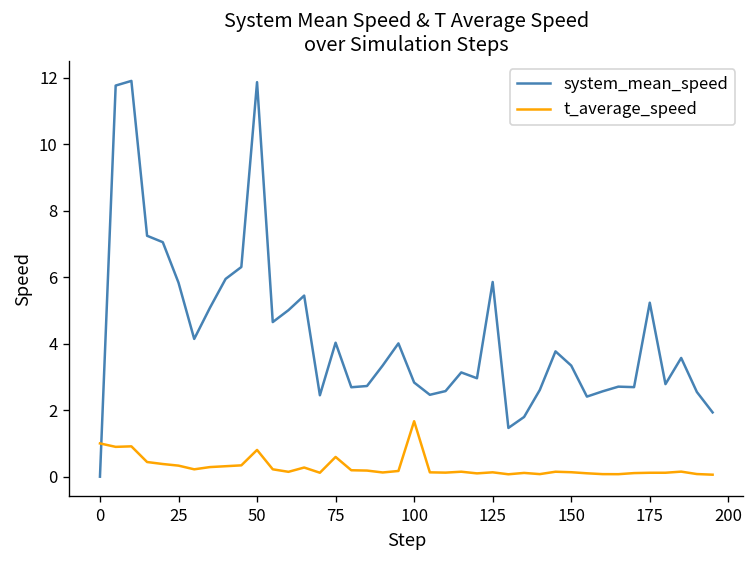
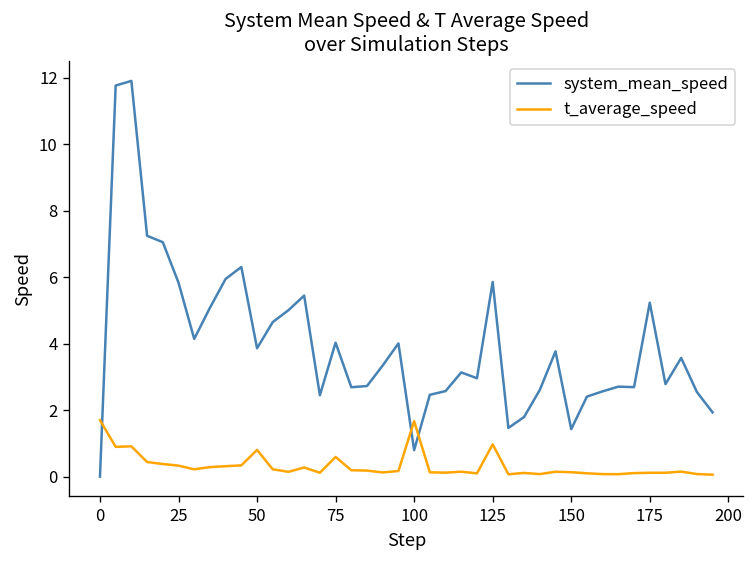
  {
    "system_mean_speed": {
      "0": 0.0,
      "25": 5.8,
-     "50": 11.9,
+     "50": 3.9,
      "75": 4.0,
-     "100": 2.8,
+     "100": 0.8,
      "125": 5.9,
-     "150": 3.3,
+     "150": 1.4,
      "175": 5.2
    },
    "t_average_speed": {
-     "0": 1.0,
+     "0": 1.7,
      "25": 0.3,
      "50": 0.8,
      "75": 0.6,
      "100": 1.7,
-     "125": 0.1,
+     "125": 1.0,
      "150": 0.1,
      "175": 0.1
    }
  }
